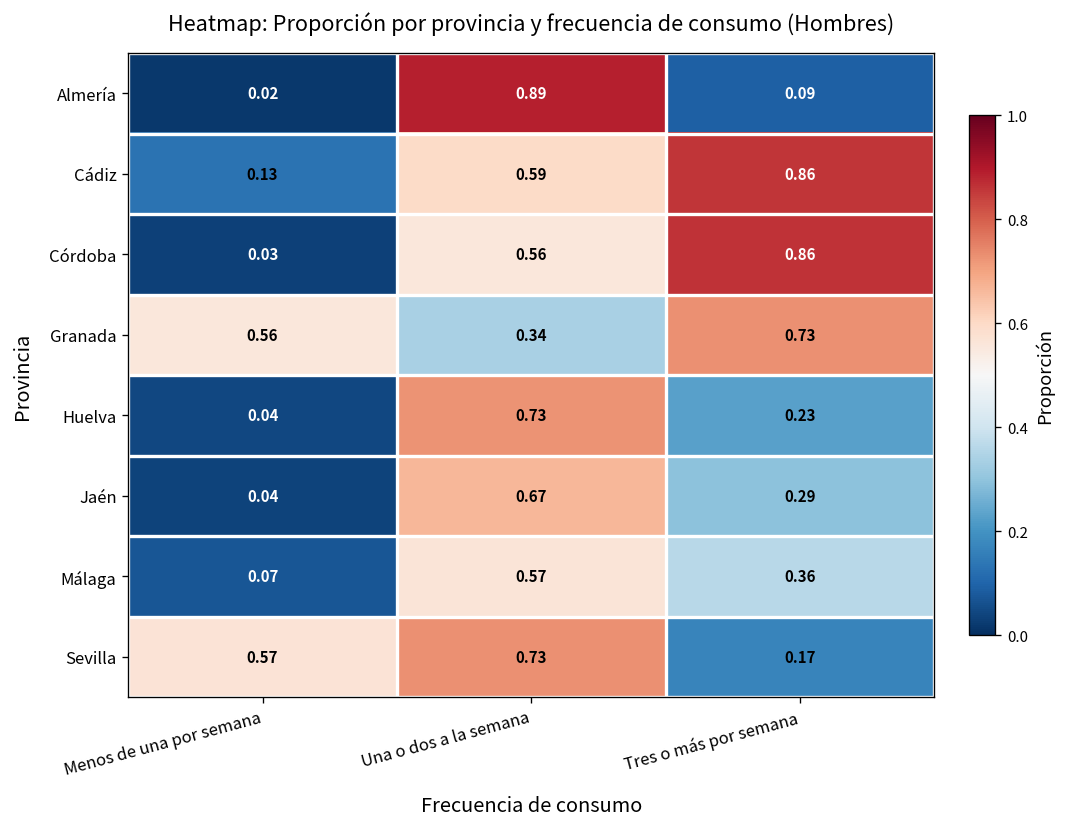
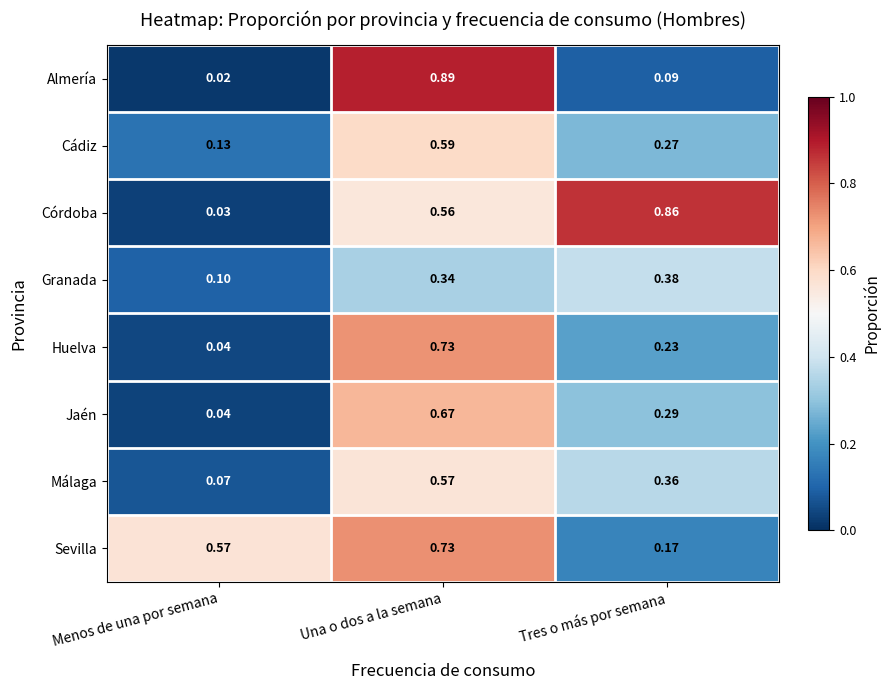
  {
    "Almería": {
      "Menos de una por semana": 0.02,
      "Una o dos a la semana": 0.89,
      "Tres o más por semana": 0.09
    },
    "Cádiz": {
      "Menos de una por semana": 0.13,
      "Una o dos a la semana": 0.59,
-     "Tres o más por semana": 0.86
+     "Tres o más por semana": 0.27
    },
    "Córdoba": {
      "Menos de una por semana": 0.03,
      "Una o dos a la semana": 0.56,
      "Tres o más por semana": 0.86
    },
    "Granada": {
-     "Menos de una por semana": 0.56,
+     "Menos de una por semana": 0.10,
      "Una o dos a la semana": 0.34,
-     "Tres o más por semana": 0.73
+     "Tres o más por semana": 0.38
    },
    "Huelva": {
      "Menos de una por semana": 0.04,
      "Una o dos a la semana": 0.73,
      "Tres o más por semana": 0.23
    },
    "Jaén": {
      "Menos de una por semana": 0.04,
      "Una o dos a la semana": 0.67,
      "Tres o más por semana": 0.29
    },
    "Málaga": {
      "Menos de una por semana": 0.07,
      "Una o dos a la semana": 0.57,
      "Tres o más por semana": 0.36
    },
    "Sevilla": {
      "Menos de una por semana": 0.57,
      "Una o dos a la semana": 0.73,
      "Tres o más por semana": 0.17
    }
  }
